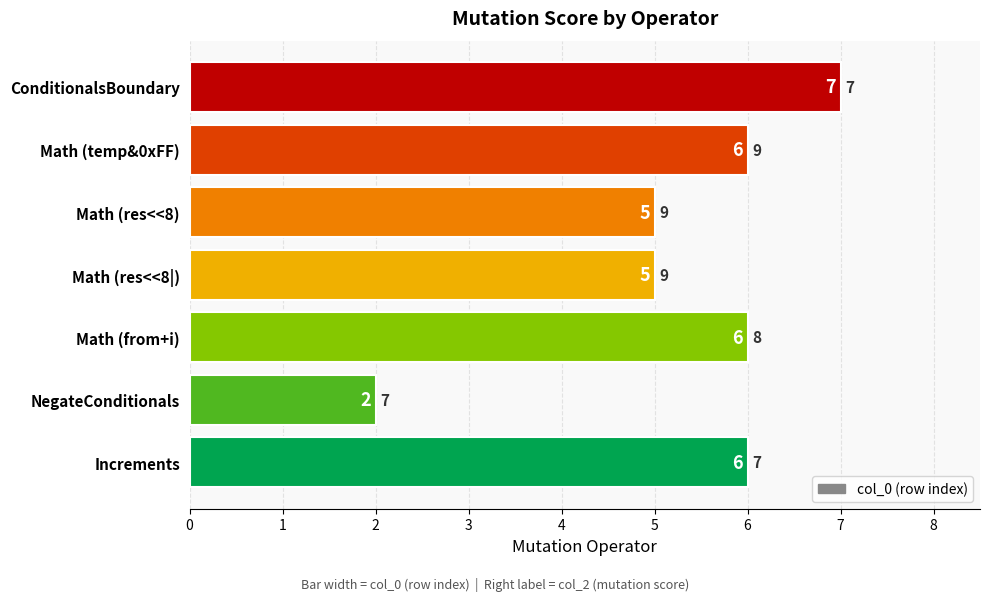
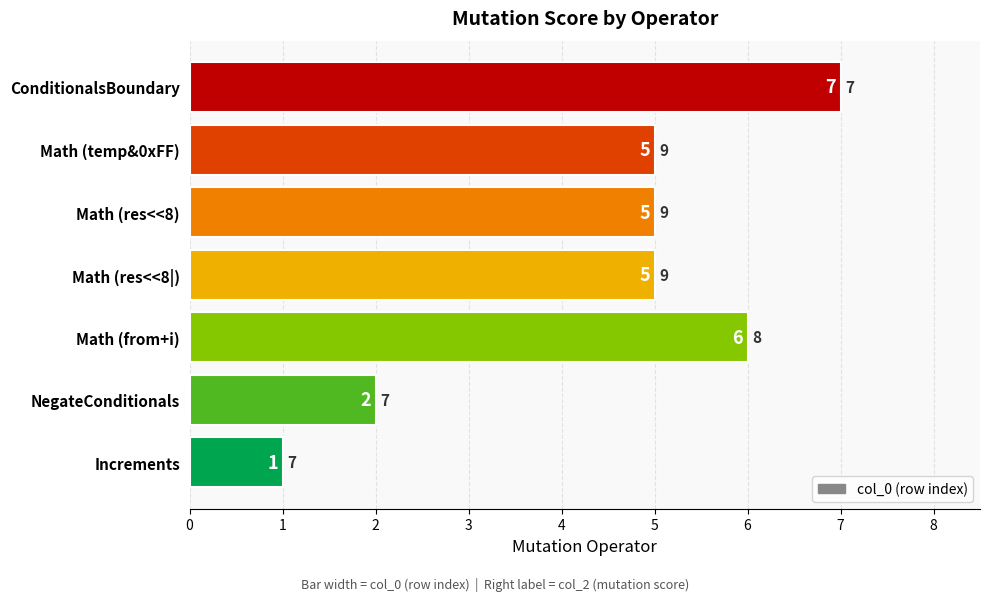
  {
    "ConditionalsBoundary": 7,
-   "Math (temp&0xFF)": 6,
+   "Math (temp&0xFF)": 5,
    "Math (res<<8)": 5,
    "Math (res<<8|)": 5,
    "Math (from+i)": 6,
    "NegateConditionals": 2,
-   "Increments": 6
+   "Increments": 1
  }
